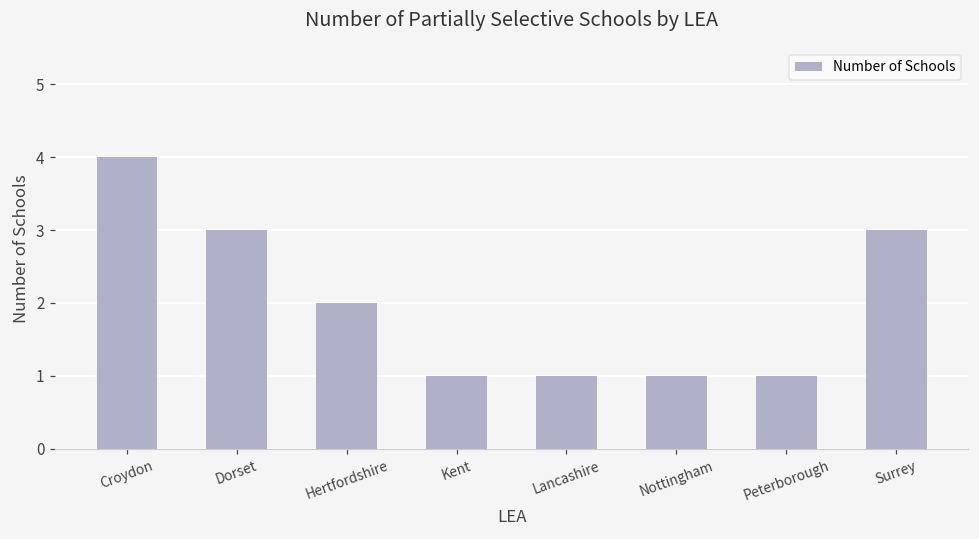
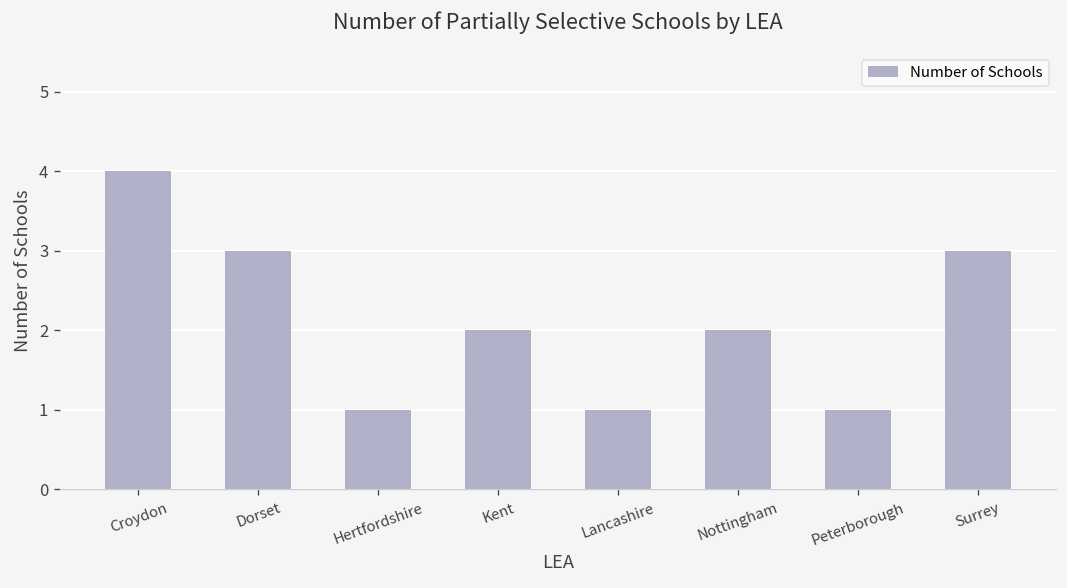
  {
    "Croydon": 4,
    "Dorset": 3,
-   "Hertfordshire": 2,
-   "Kent": 1,
+   "Hertfordshire": 1,
+   "Kent": 2,
    "Lancashire": 1,
-   "Nottingham": 1,
+   "Nottingham": 2,
    "Peterborough": 1,
    "Surrey": 3
  }
